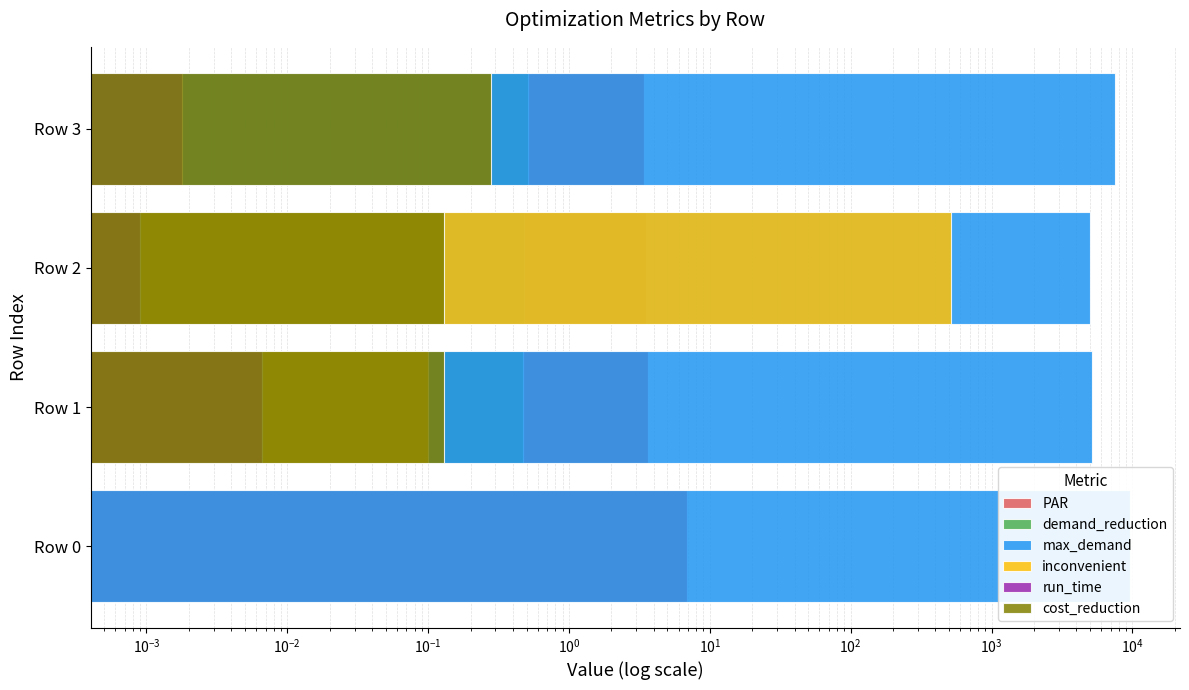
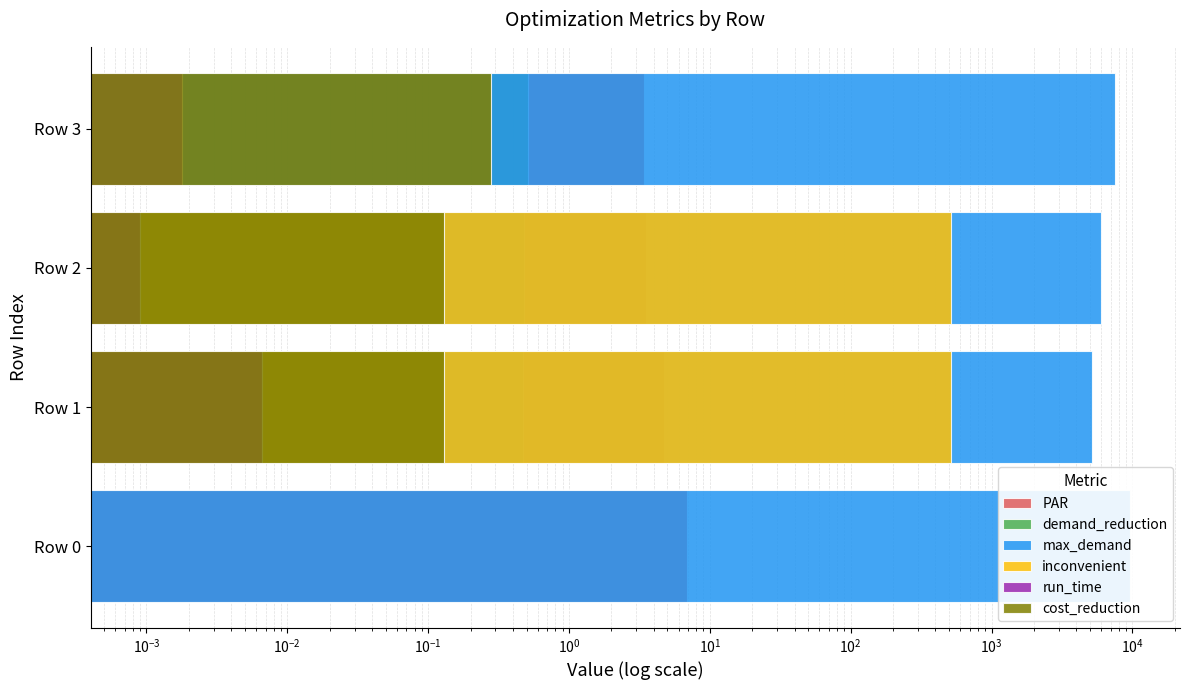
  {
    "PAR": {
-     "Row 1": 3.6
+     "Row 1": 4.7
    },
    "max_demand": {
      "Row 3": 8000,
-     "Row 2": 5000,
+     "Row 2": 6000,
      "Row 1": 5100
    },
    "inconvenient": {
-     "Row 1": 0.1
+     "Row 1": 520
    }
  }
